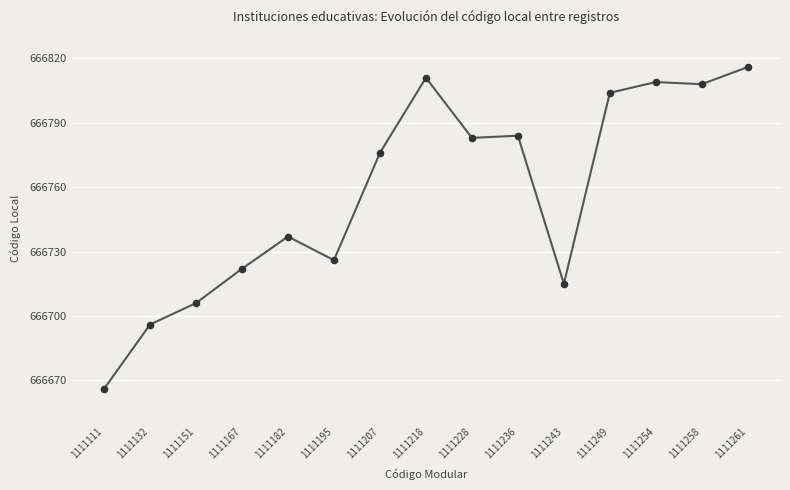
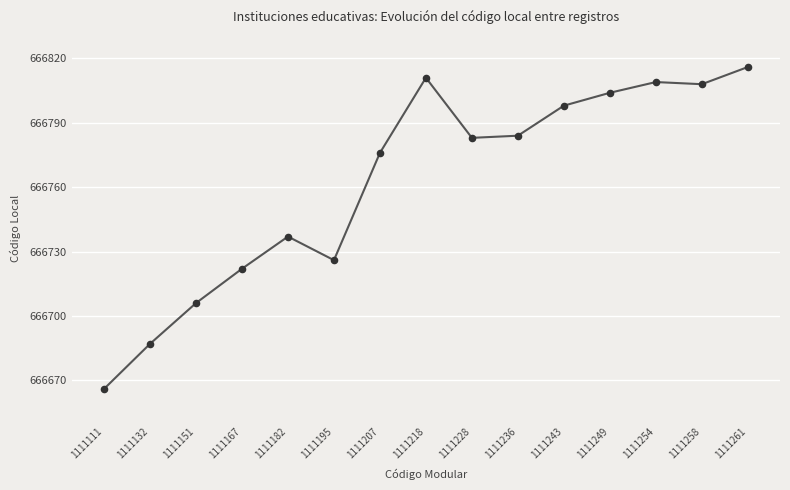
  {
    "1111111": 666666,
-   "1111132": 666696,
+   "1111132": 666687,
    "1111151": 666706,
    "1111167": 666722,
    "1111182": 666737,
    "1111195": 666726,
    "1111207": 666776,
    "1111218": 666811,
    "1111228": 666783,
    "1111236": 666784,
-   "1111243": 666715,
+   "1111243": 666798,
    "1111249": 666804,
    "1111254": 666809,
    "1111258": 666808,
    "1111261": 666816
  }
